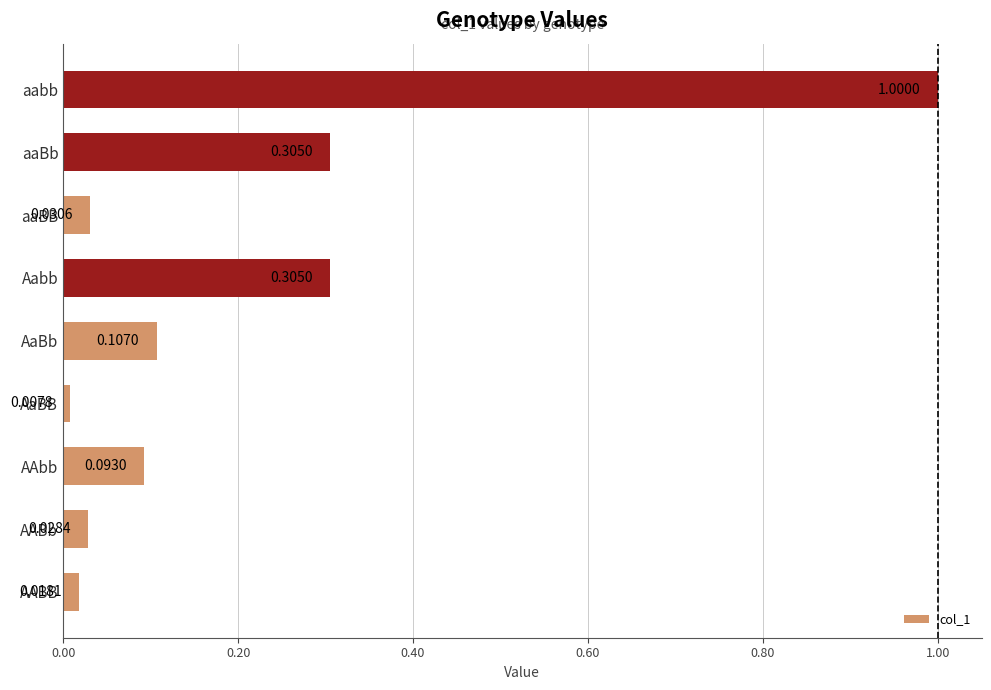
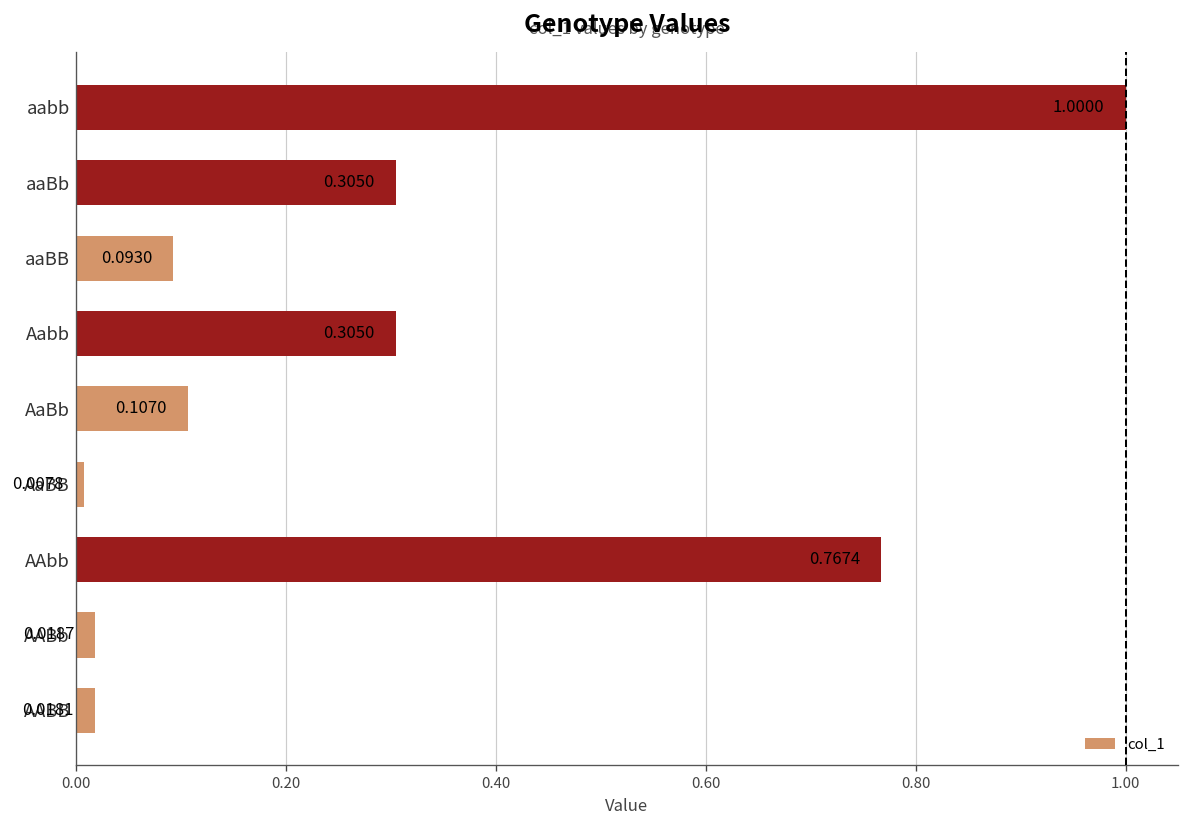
  {
    "aabb": 1.0000,
    "aaBb": 0.3050,
-   "aaBB": 0.0306,
+   "aaBB": 0.0930,
    "Aabb": 0.3050,
    "AaBb": 0.1070,
    "AaBB": 0.0078,
-   "AAbb": 0.0930,
-   "AABb": 0.0284,
+   "AAbb": 0.7674,
+   "AABb": 0.0187,
    "AABB": 0.0181
  }
